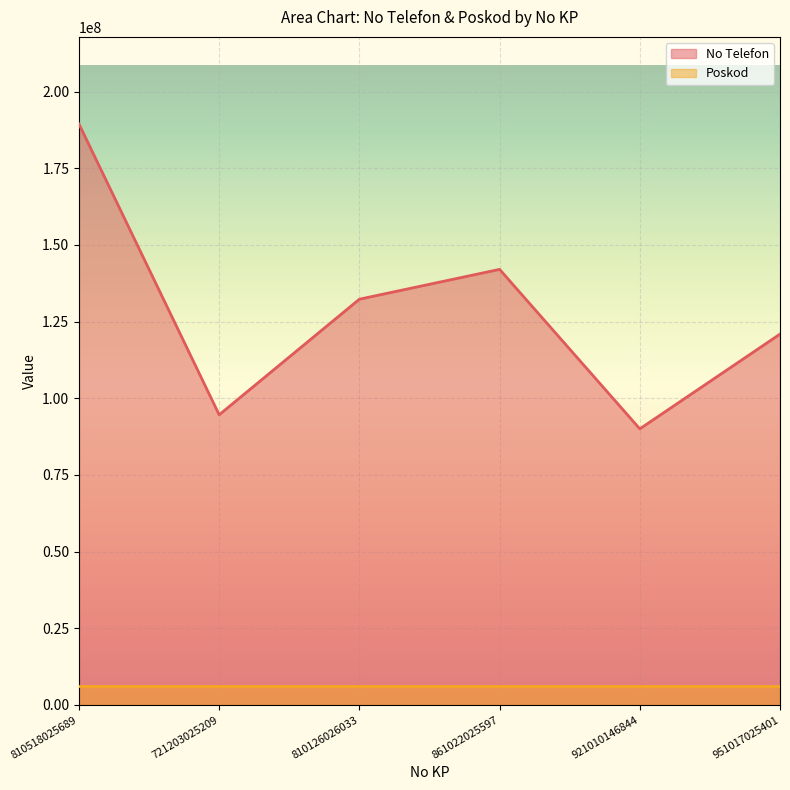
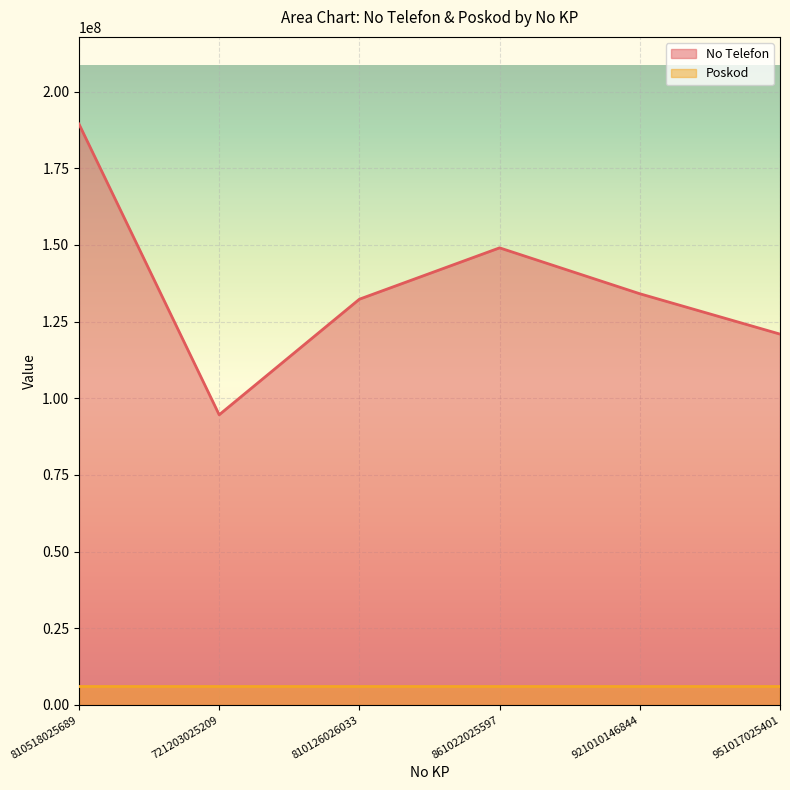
  {
    "No Telefon": {
      "810518025689": 189000000,
      "721203025209": 95000000,
      "810126026033": 132000000,
-     "861022025597": 142000000,
-     "921010146844": 90000000,
+     "861022025597": 149000000,
+     "921010146844": 134000000,
      "951017025401": 121000000
    },
    "Poskod": {
      "810518025689": 6000000,
      "721203025209": 6000000,
      "810126026033": 6000000,
      "861022025597": 6000000,
      "921010146844": 6000000,
      "951017025401": 6000000
    }
  }
